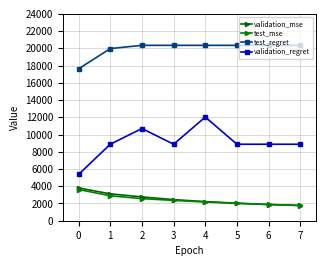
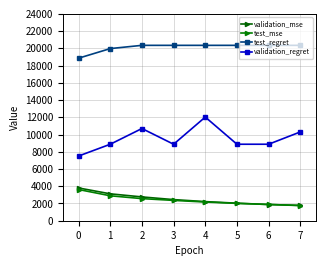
  {
    "test_regret": {
-     "0": 18000,
+     "0": 19000,
      "1": 20000,
      "2": 20000,
      "3": 20000,
      "4": 20000,
      "5": 20000
    },
    "validation_regret": {
-     "0": 5000,
+     "0": 8000,
      "1": 9000,
      "2": 11000,
      "3": 9000,
      "4": 12000,
      "5": 9000,
      "6": 9000,
-     "7": 9000
+     "7": 10000
    }
  }
